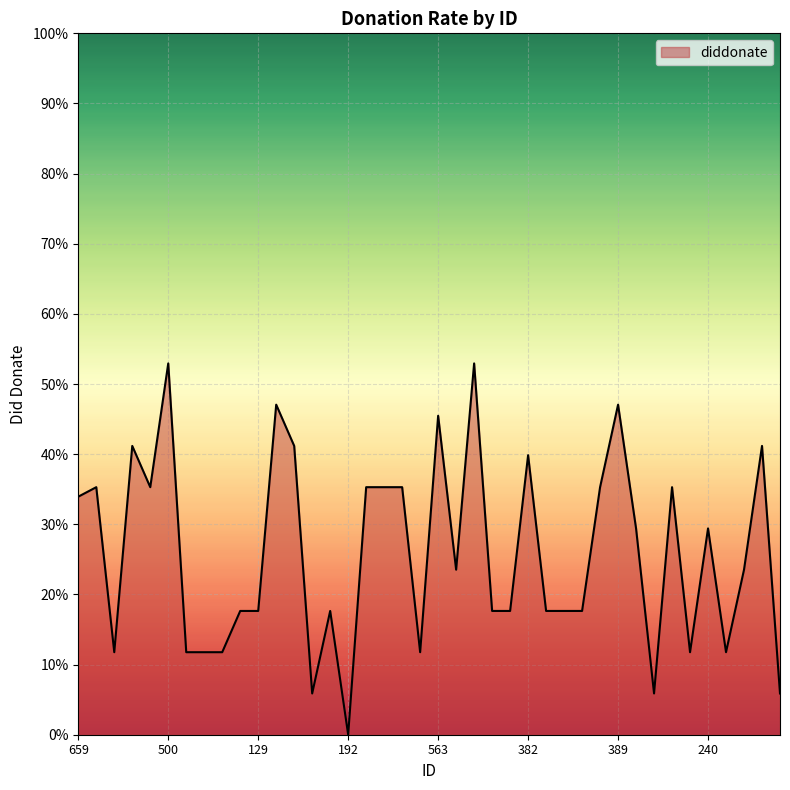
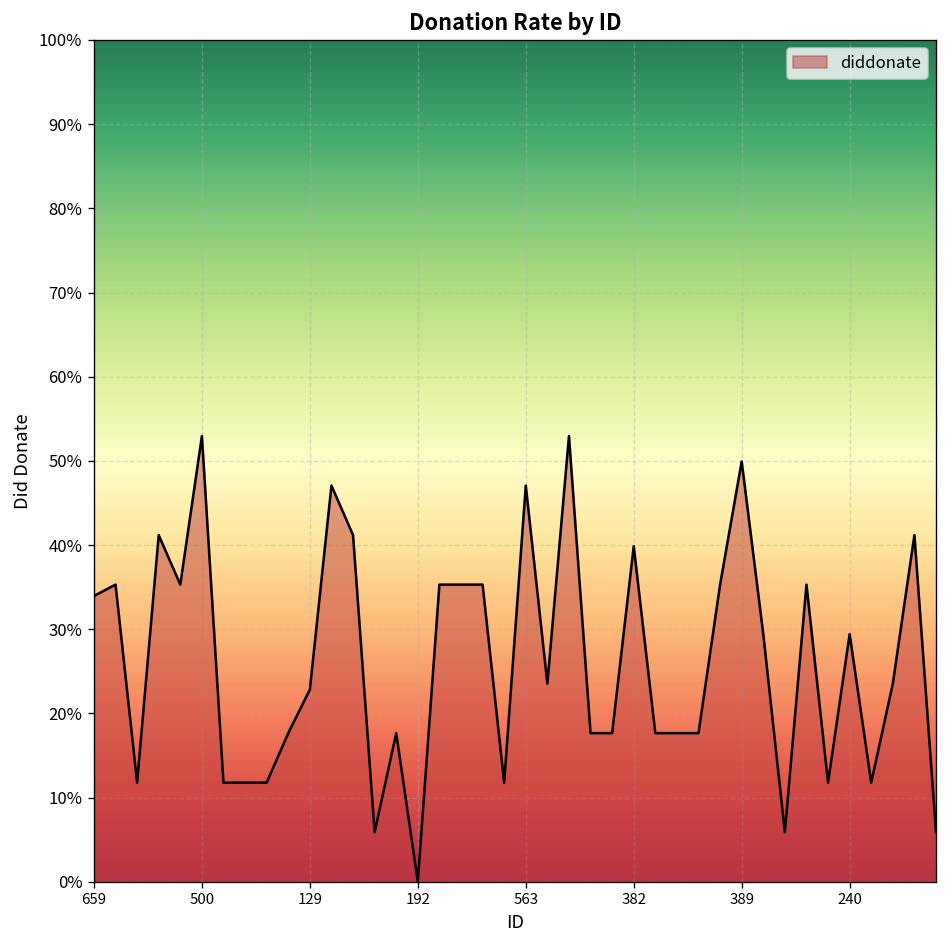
  {
    "659": "34%",
    "500": "53%",
-   "129": "18%",
+   "129": "23%",
    "192": "0%",
-   "563": "45%",
+   "563": "47%",
    "382": "40%",
-   "389": "47%",
+   "389": "50%",
    "240": "29%"
  }
